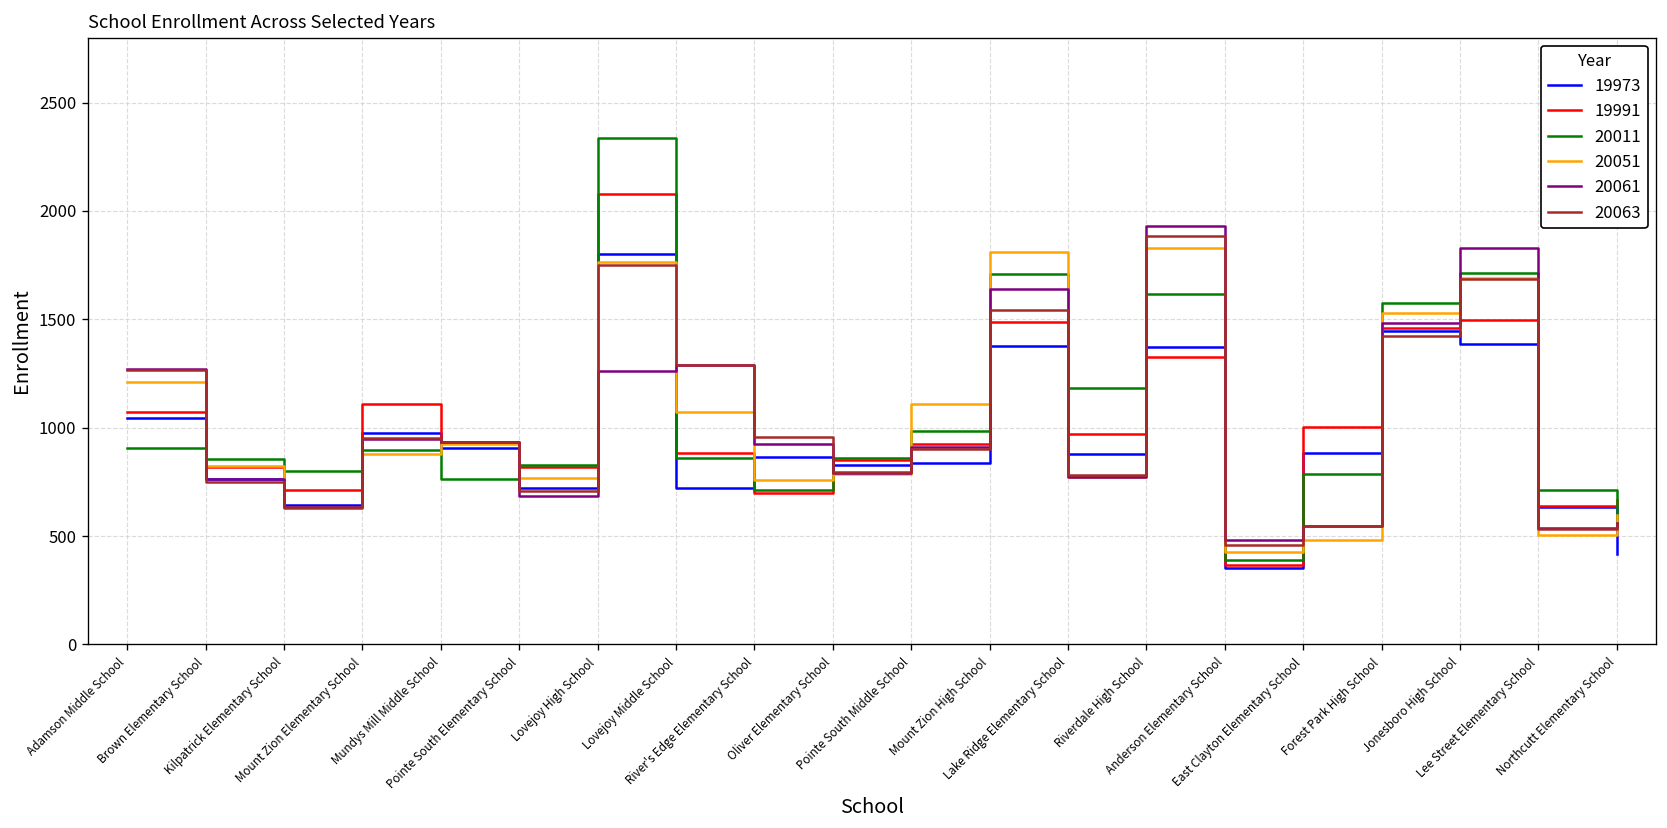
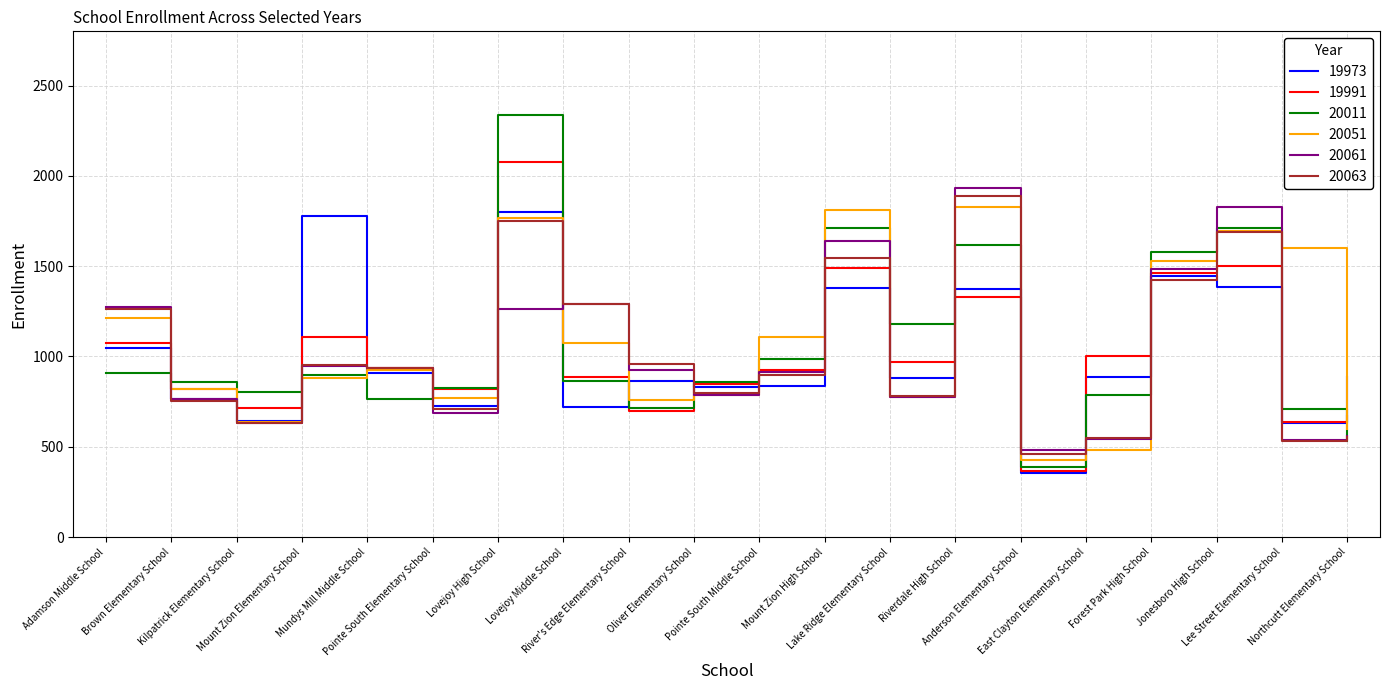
  {
    "19973": {
      "Adamson Middle School": 1040,
-     "Mount Zion Elementary School": 980,
+     "Mount Zion Elementary School": 1780,
      "Mundys Mill Middle School": 910,
      "Pointe South Elementary School": 720,
      "Lovejoy High School": 1800,
      "Lovejoy Middle School": 720,
      "River's Edge Elementary School": 870,
      "Oliver Elementary School": 830,
      "Pointe South Middle School": 840,
      "Mount Zion High School": 1380,
      "Lake Ridge Elementary School": 880,
      "Riverdale High School": 1370,
      "East Clayton Elementary School": 890,
      "Forest Park High School": 1440,
      "Jonesboro High School": 1390,
-     "Northcutt Elementary School": 420
+     "Northcutt Elementary School": 880
    },
    "19991": {
      "Adamson Middle School": 1070,
      "Kilpatrick Elementary School": 720,
      "Mount Zion Elementary School": 1110,
      "Lovejoy High School": 2080,
      "Lovejoy Middle School": 890,
      "River's Edge Elementary School": 700,
      "Mount Zion High School": 1490,
      "Lake Ridge Elementary School": 970,
      "Riverdale High School": 1330,
      "East Clayton Elementary School": 1000,
      "Forest Park High School": 1460,
      "Jonesboro High School": 1500,
      "Northcutt Elementary School": 670
    },
    "20011": {
      "Adamson Middle School": 910,
      "Brown Elementary School": 860,
      "Kilpatrick Elementary School": 800,
      "Mount Zion Elementary School": 900,
      "Mundys Mill Middle School": 760,
      "Lovejoy High School": 2340,
      "Lovejoy Middle School": 860,
      "River's Edge Elementary School": 720,
      "Pointe South Middle School": 980,
      "Mount Zion High School": 1710,
      "Lake Ridge Elementary School": 1180,
      "Riverdale High School": 1620,
      "Anderson Elementary School": 390,
      "East Clayton Elementary School": 790,
      "Forest Park High School": 1580,
      "Jonesboro High School": 1710,
      "Lee Street Elementary School": 710,
      "Northcutt Elementary School": 530
    },
    "20051": {
      "Adamson Middle School": 1210,
      "Mount Zion Elementary School": 880,
      "Pointe South Elementary School": 770,
      "Lovejoy High School": 1760,
      "Lovejoy Middle School": 1070,
      "River's Edge Elementary School": 760,
      "Pointe South Middle School": 1110,
      "Mount Zion High School": 1810,
      "Riverdale High School": 1830,
      "Anderson Elementary School": 430,
      "East Clayton Elementary School": 480,
      "Forest Park High School": 1530,
-     "Lee Street Elementary School": 500,
+     "Lee Street Elementary School": 1600,
      "Northcutt Elementary School": 600
    },
    "20061": {
      "Pointe South Elementary School": 690,
      "Lovejoy High School": 1260,
      "River's Edge Elementary School": 930,
      "Mount Zion High School": 1640,
      "Riverdale High School": 1930,
      "Anderson Elementary School": 480,
      "Forest Park High School": 1480,
      "Jonesboro High School": 1830
    },
    "20063": {
      "Pointe South Elementary School": 710,
      "Lovejoy High School": 1750,
      "River's Edge Elementary School": 960,
      "Mount Zion High School": 1550,
      "Riverdale High School": 1890,
      "Anderson Elementary School": 460,
      "Forest Park High School": 1430
    }
  }
